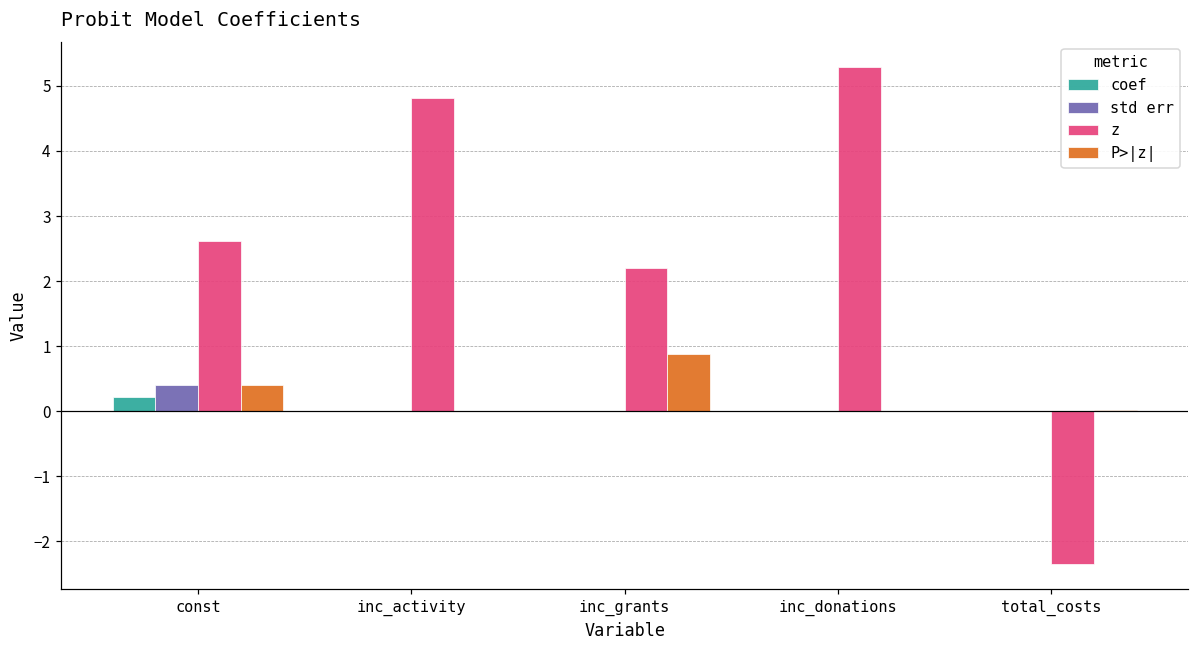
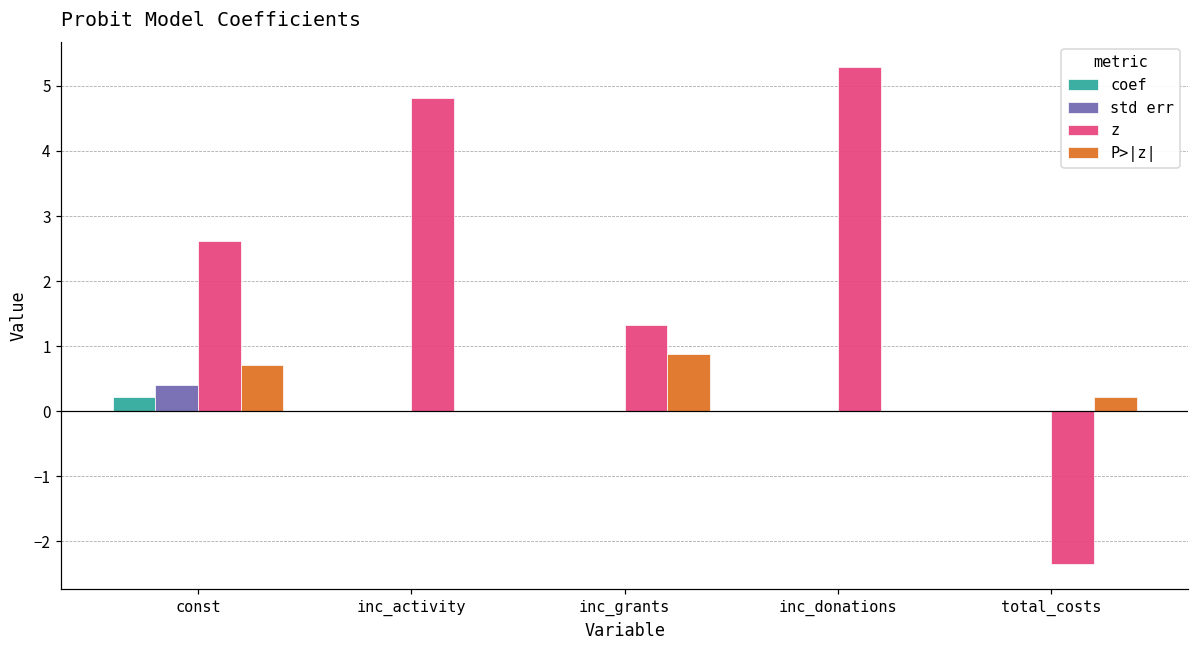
  {
    "coef": {
      "const": 0.2
    },
    "std err": {
      "const": 0.4
    },
    "z": {
      "const": 2.6,
      "inc_activity": 4.8,
-     "inc_grants": 2.2,
+     "inc_grants": 1.3,
      "inc_donations": 5.3,
      "total_costs": -2.4
    },
    "P>|z|": {
-     "const": 0.4,
+     "const": 0.7,
      "inc_activity": 0.0,
      "inc_grants": 0.9,
      "inc_donations": 0.0,
-     "total_costs": 0.0
+     "total_costs": 0.2
    }
  }
